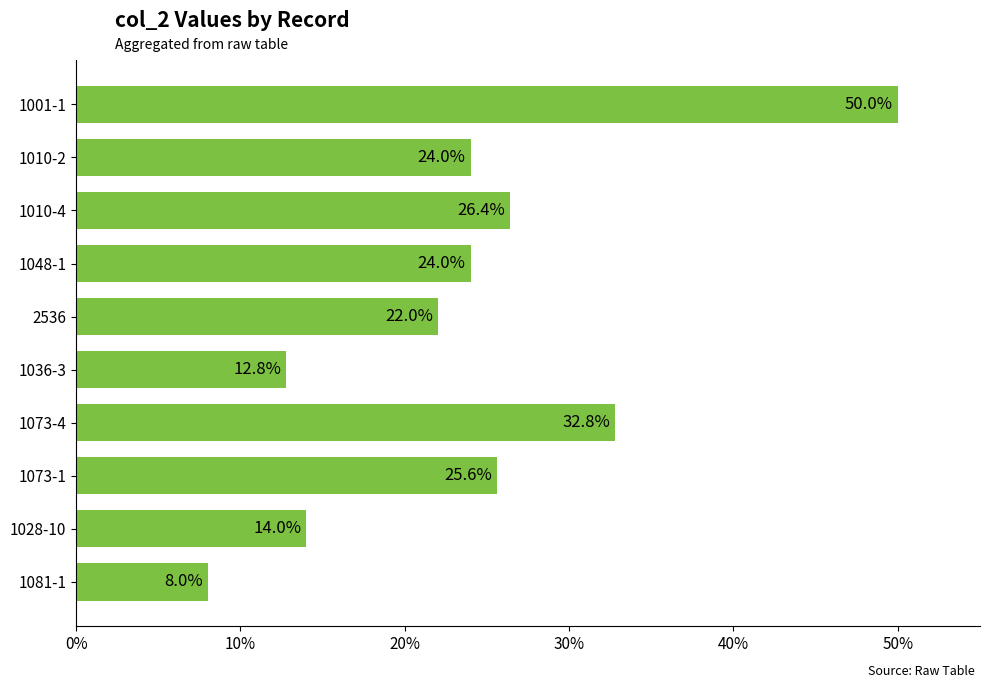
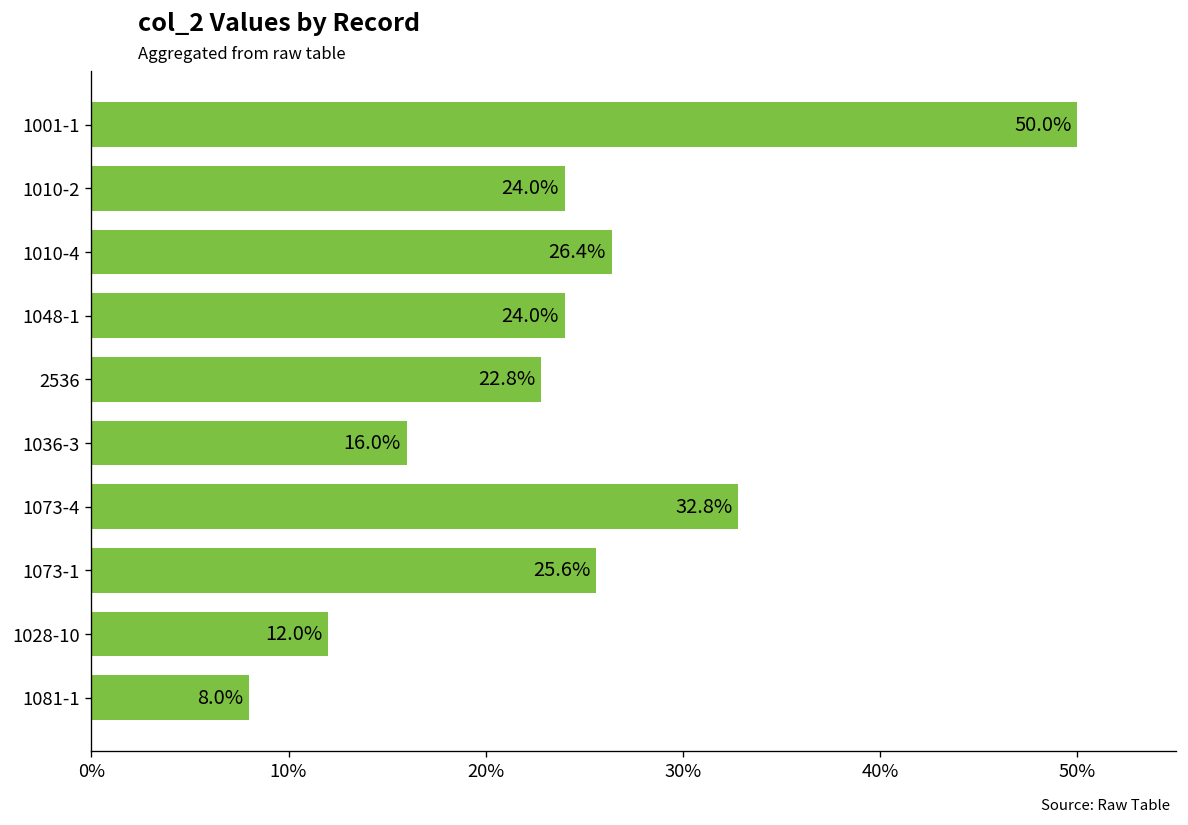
  {
    "1001-1": "50.0%",
    "1010-2": "24.0%",
    "1010-4": "26.4%",
    "1048-1": "24.0%",
-   "2536": "22.0%",
-   "1036-3": "12.8%",
+   "2536": "22.8%",
+   "1036-3": "16.0%",
    "1073-4": "32.8%",
    "1073-1": "25.6%",
-   "1028-10": "14.0%",
+   "1028-10": "12.0%",
    "1081-1": "8.0%"
  }
